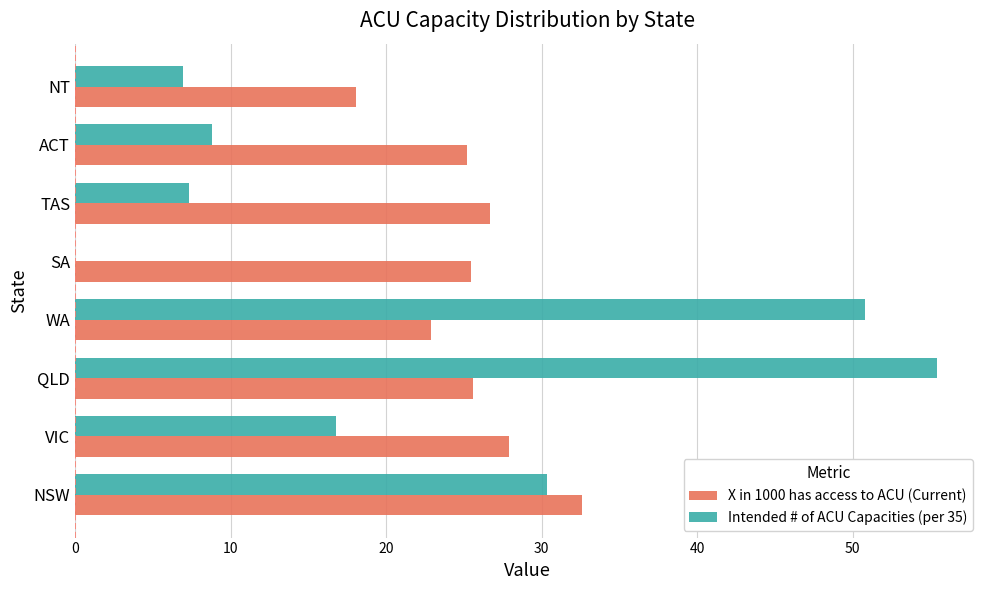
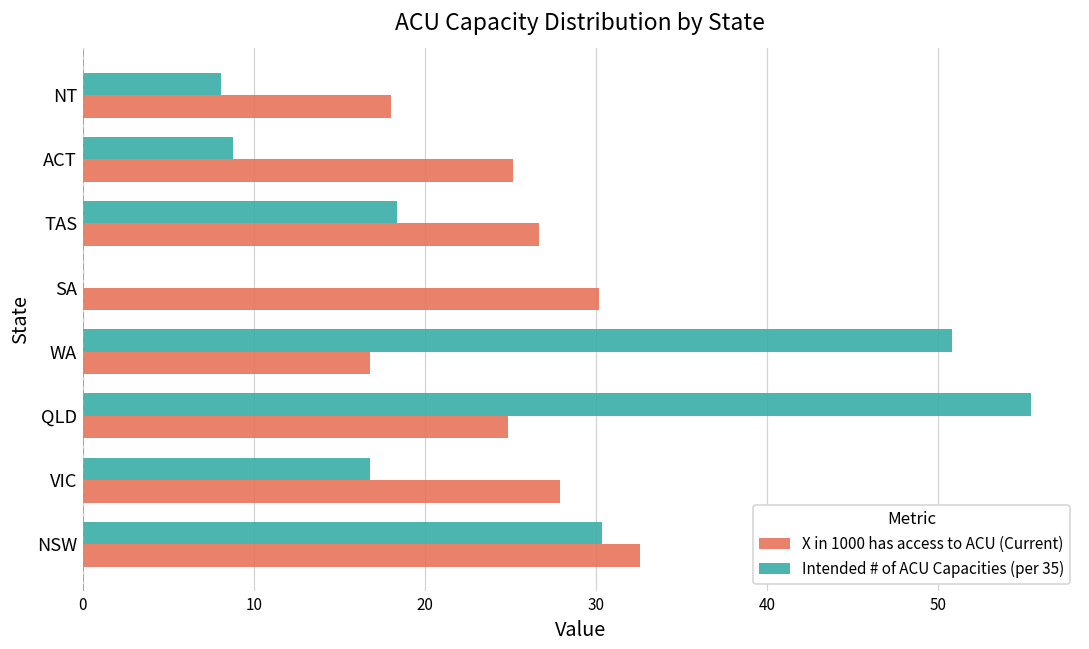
  {
    "X in 1000 has access to ACU (Current)": {
      "NT": 18.0,
      "ACT": 25.2,
      "TAS": 26.7,
-     "SA": 25.5,
-     "WA": 22.9,
-     "QLD": 25.6,
+     "SA": 30.2,
+     "WA": 16.8,
+     "QLD": 24.9,
      "VIC": 27.9,
      "NSW": 32.6
    },
    "Intended # of ACU Capacities (per 35)": {
-     "NT": 7.0,
+     "NT": 8.1,
      "ACT": 8.8,
-     "TAS": 7.3,
+     "TAS": 18.4,
      "SA": 0.0,
      "WA": 50.8,
      "QLD": 55.4,
      "VIC": 16.8,
      "NSW": 30.4
    }
  }
